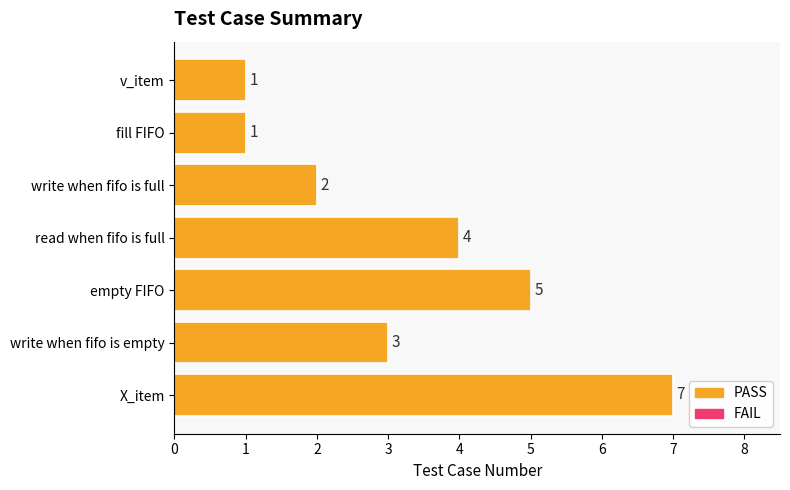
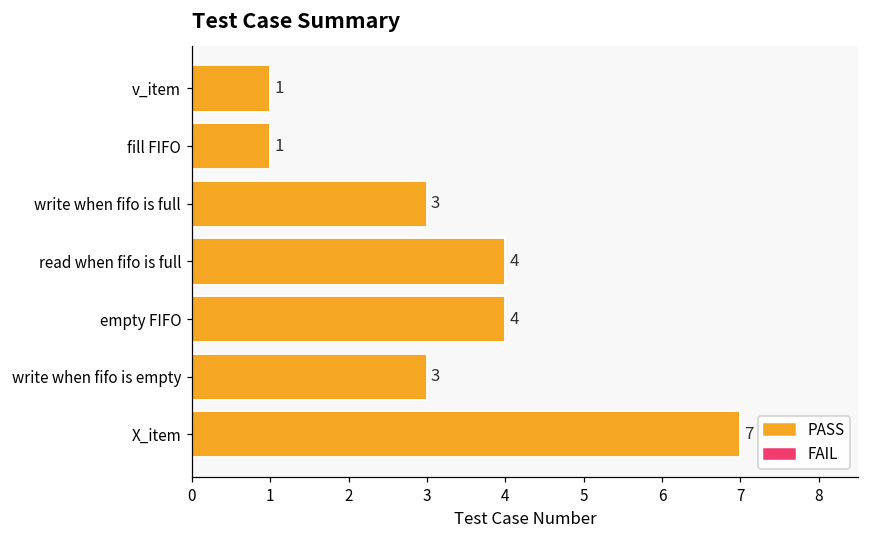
  {
    "v_item": 1,
    "fill FIFO": 1,
-   "write when fifo is full": 2,
+   "write when fifo is full": 3,
    "read when fifo is full": 4,
-   "empty FIFO": 5,
+   "empty FIFO": 4,
    "write when fifo is empty": 3,
    "X_item": 7
  }
